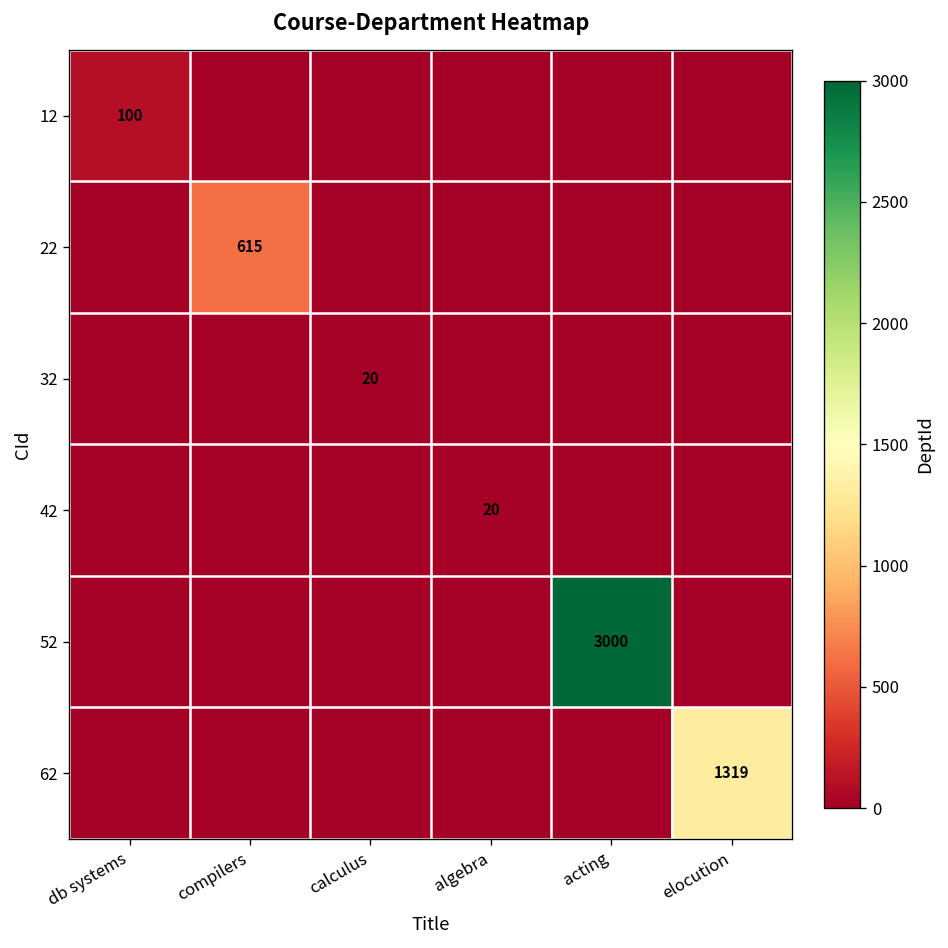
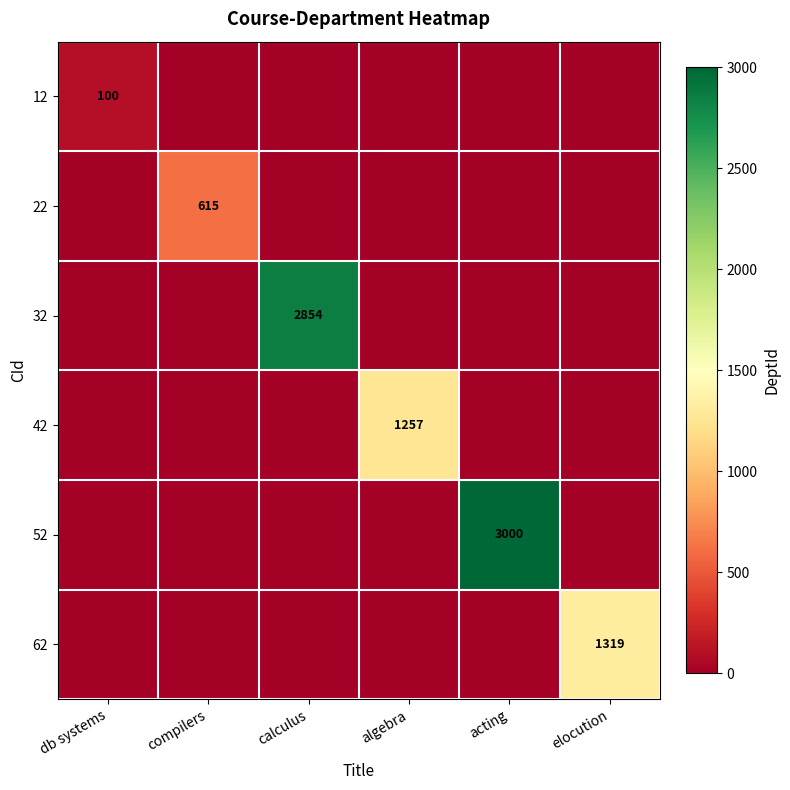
  {
    "12": {
      "db systems": 100
    },
    "22": {
      "compilers": 615
    },
    "32": {
-     "calculus": 20
+     "calculus": 2854
    },
    "42": {
-     "algebra": 20
+     "algebra": 1257
    },
    "52": {
      "acting": 3000
    },
    "62": {
      "elocution": 1319
    }
  }
